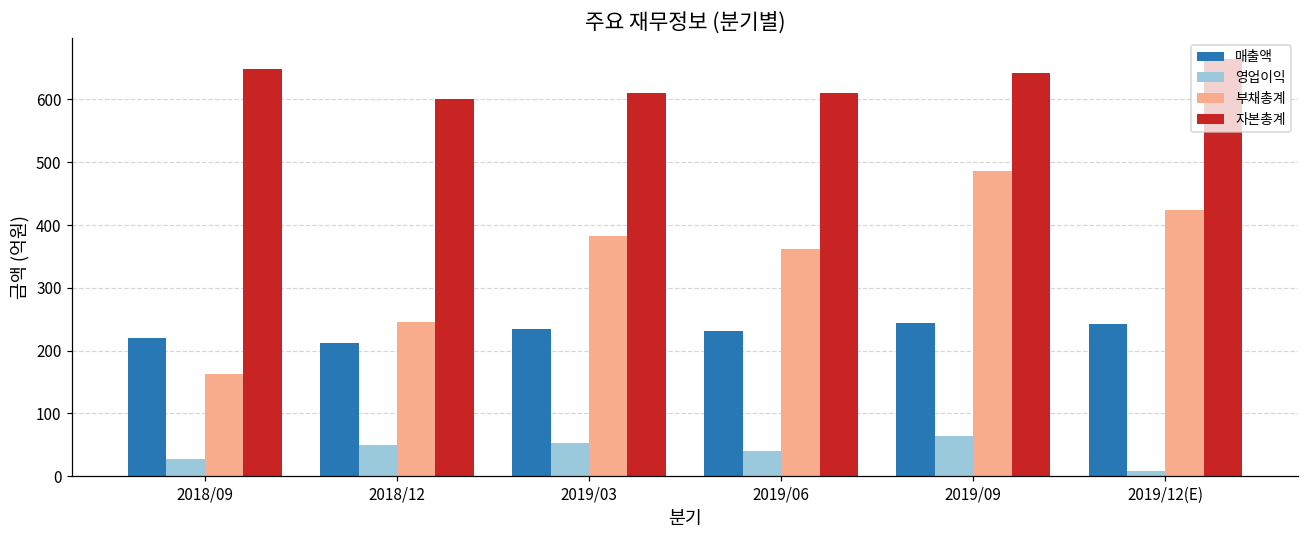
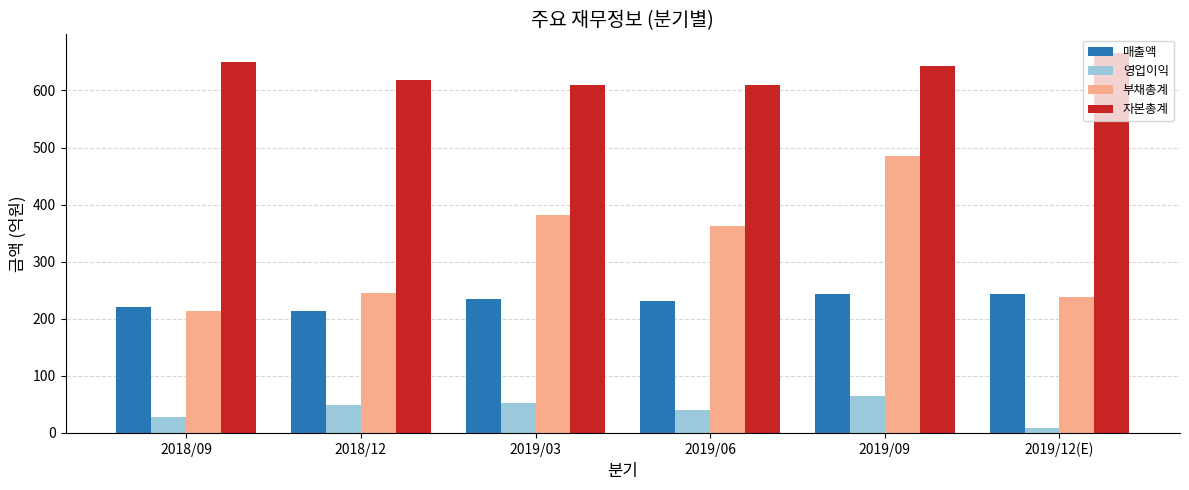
  {
    "매출액": {
      "2018/09": 220,
      "2018/12": 210,
      "2019/03": 240,
      "2019/06": 230,
      "2019/09": 240,
      "2019/12(E)": 240
    },
    "영업이익": {
      "2018/09": 30,
      "2018/12": 50,
      "2019/03": 50,
      "2019/06": 40,
      "2019/09": 60,
      "2019/12(E)": 10
    },
    "부채총계": {
-     "2018/09": 160,
+     "2018/09": 210,
      "2018/12": 250,
      "2019/03": 380,
      "2019/06": 360,
      "2019/09": 490,
-     "2019/12(E)": 420
+     "2019/12(E)": 240
    },
    "자본총계": {
      "2018/09": 650,
-     "2018/12": 600,
+     "2018/12": 620,
      "2019/03": 610,
      "2019/06": 610,
      "2019/09": 640
    }
  }
